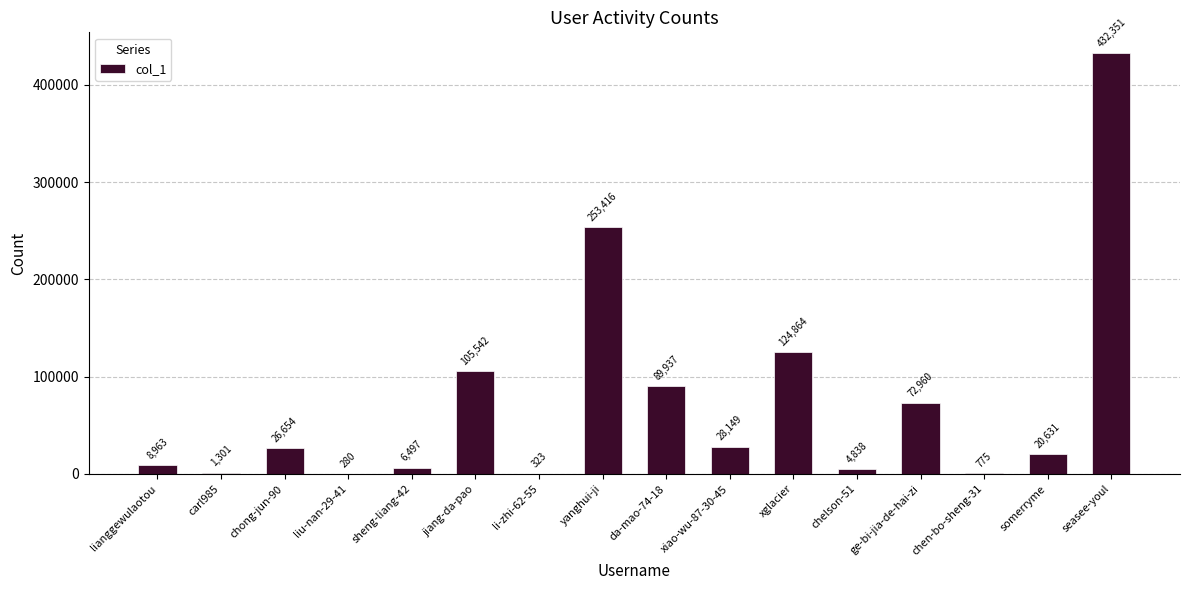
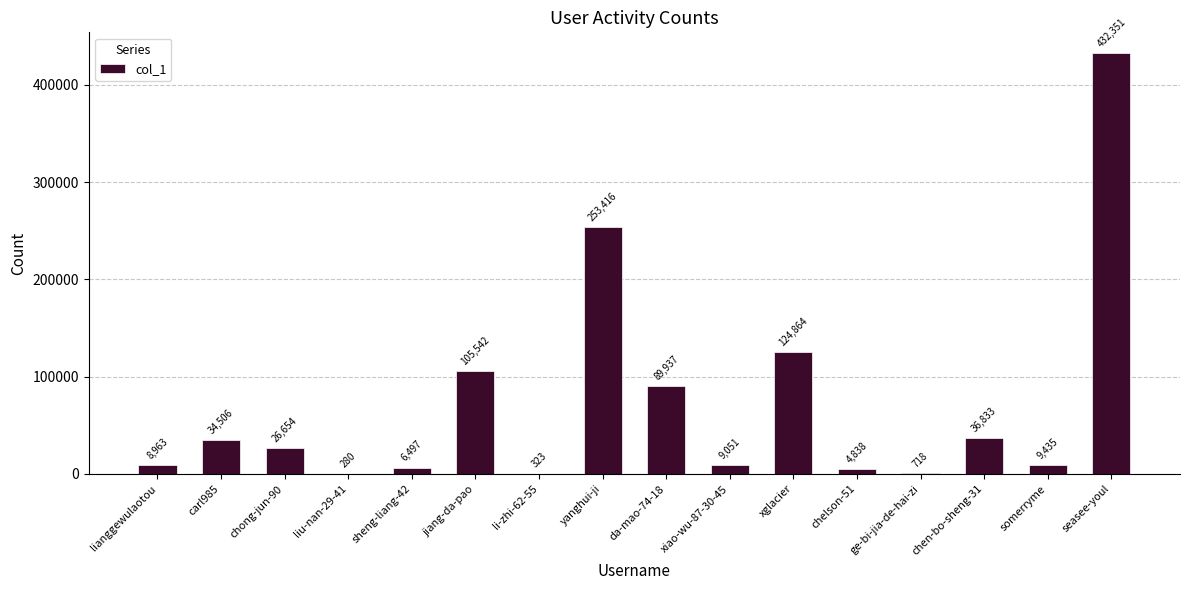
  {
    "lianggewulaotou": "8,963",
-   "carl985": "1,301",
+   "carl985": "34,506",
    "chong-jun-90": "26,654",
    "liu-nan-29-41": "280",
    "sheng-liang-42": "6,497",
    "jiang-da-pao": "105,542",
    "li-zhi-62-55": "323",
    "yanghui-ji": "253,416",
    "da-mao-74-18": "89,937",
-   "xiao-wu-87-30-45": "28,149",
+   "xiao-wu-87-30-45": "9,051",
    "xglacier": "124,864",
    "chelson-51": "4,838",
-   "ge-bi-jia-de-hai-zi": "72,960",
-   "chen-bo-sheng-31": "775",
-   "somerryme": "20,631",
+   "ge-bi-jia-de-hai-zi": "718",
+   "chen-bo-sheng-31": "36,833",
+   "somerryme": "9,435",
    "seasee-youl": "432,351"
  }
